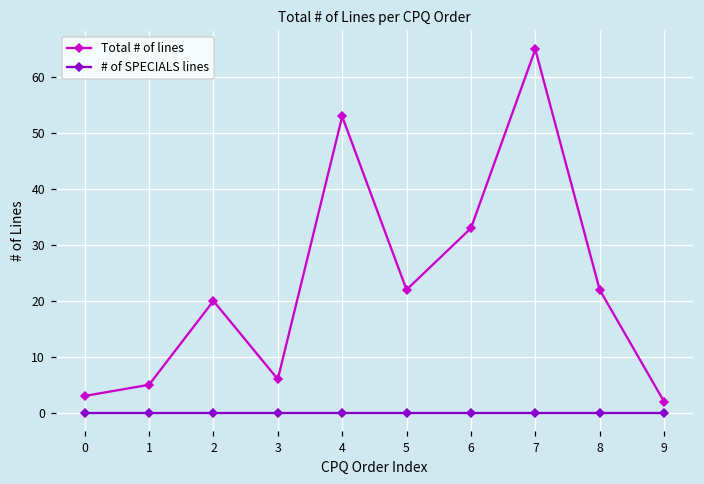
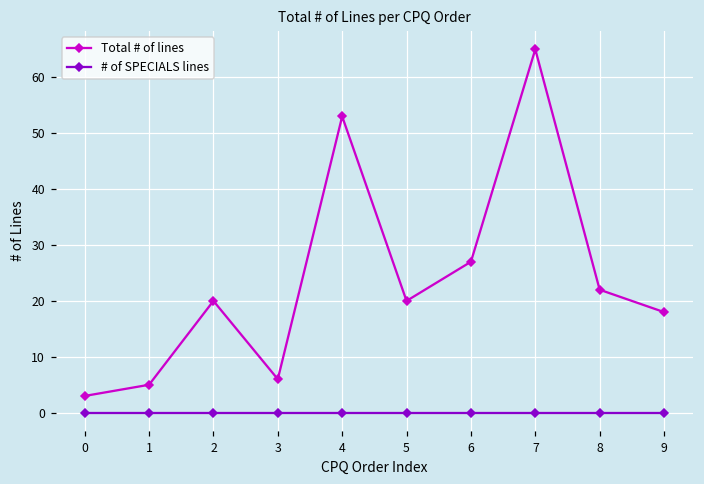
  {
    "Total # of lines": {
      "0": 3,
      "1": 5,
      "2": 20,
      "3": 6,
      "4": 53,
-     "5": 22,
-     "6": 33,
+     "5": 20,
+     "6": 27,
      "7": 65,
      "8": 22,
-     "9": 2
+     "9": 18
    },
    "# of SPECIALS lines": {
      "0": 0,
      "1": 0,
      "2": 0,
      "3": 0,
      "4": 0,
      "5": 0,
      "6": 0,
      "7": 0,
      "8": 0,
      "9": 0
    }
  }
